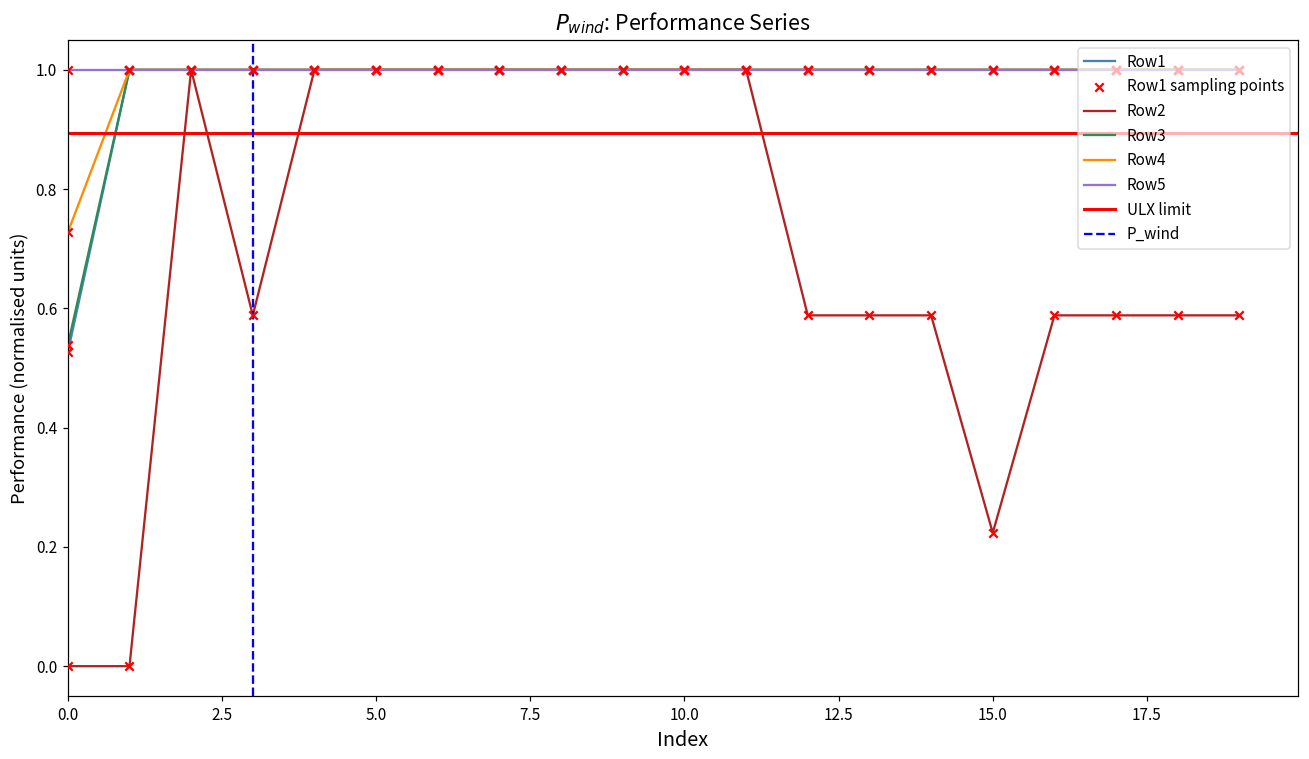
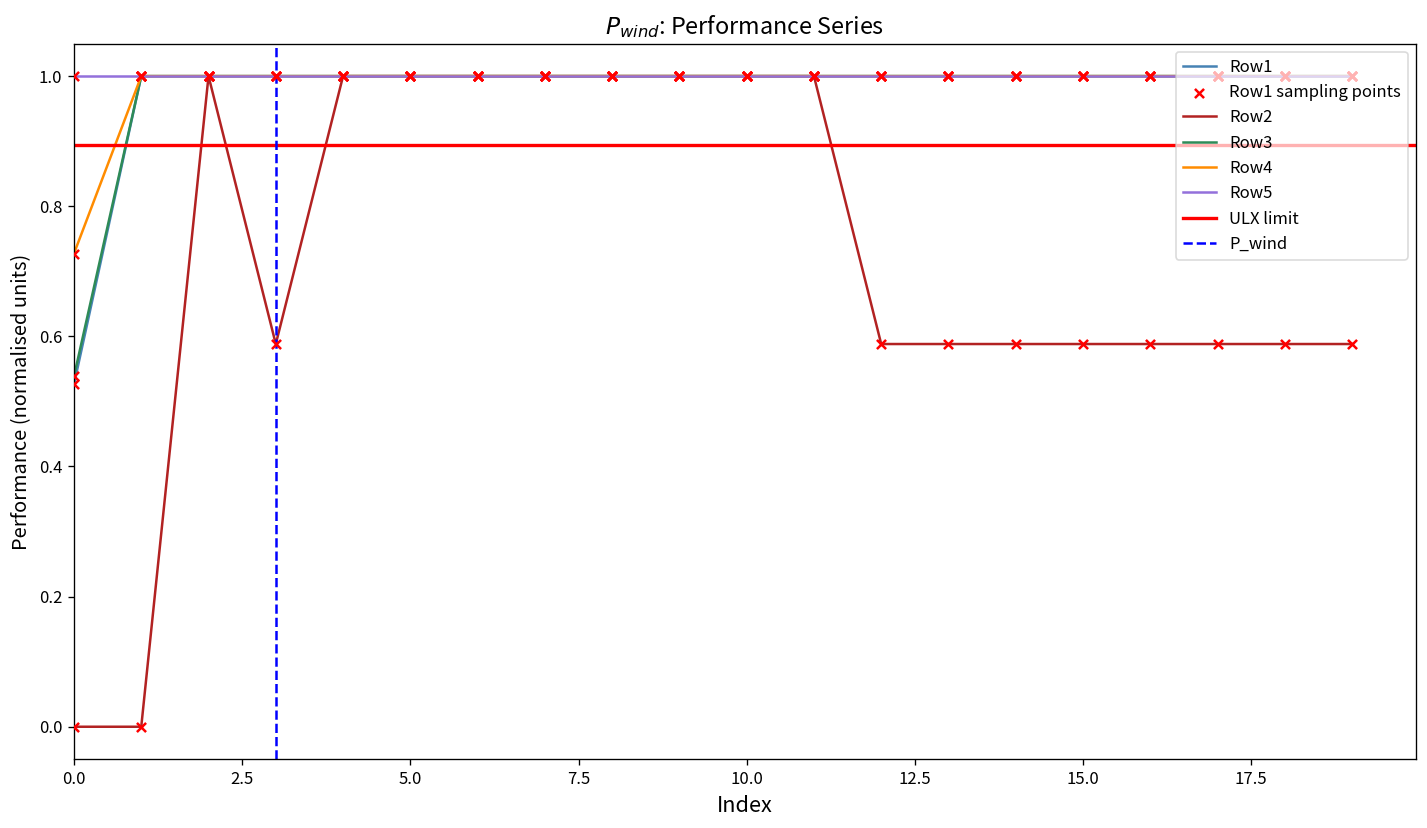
  {
    "Row1 sampling points": {
      "0.0": 0.53
    },
    "Row2": {
      "0.0": 0.00,
-     "15.0": 0.22
+     "15.0": 0.59
    },
    "Row3": {
      "0.0": 0.54
    },
    "Row4": {
      "0.0": 0.73
    },
    "Row5": {
      "0.0": 1.00
    }
  }
